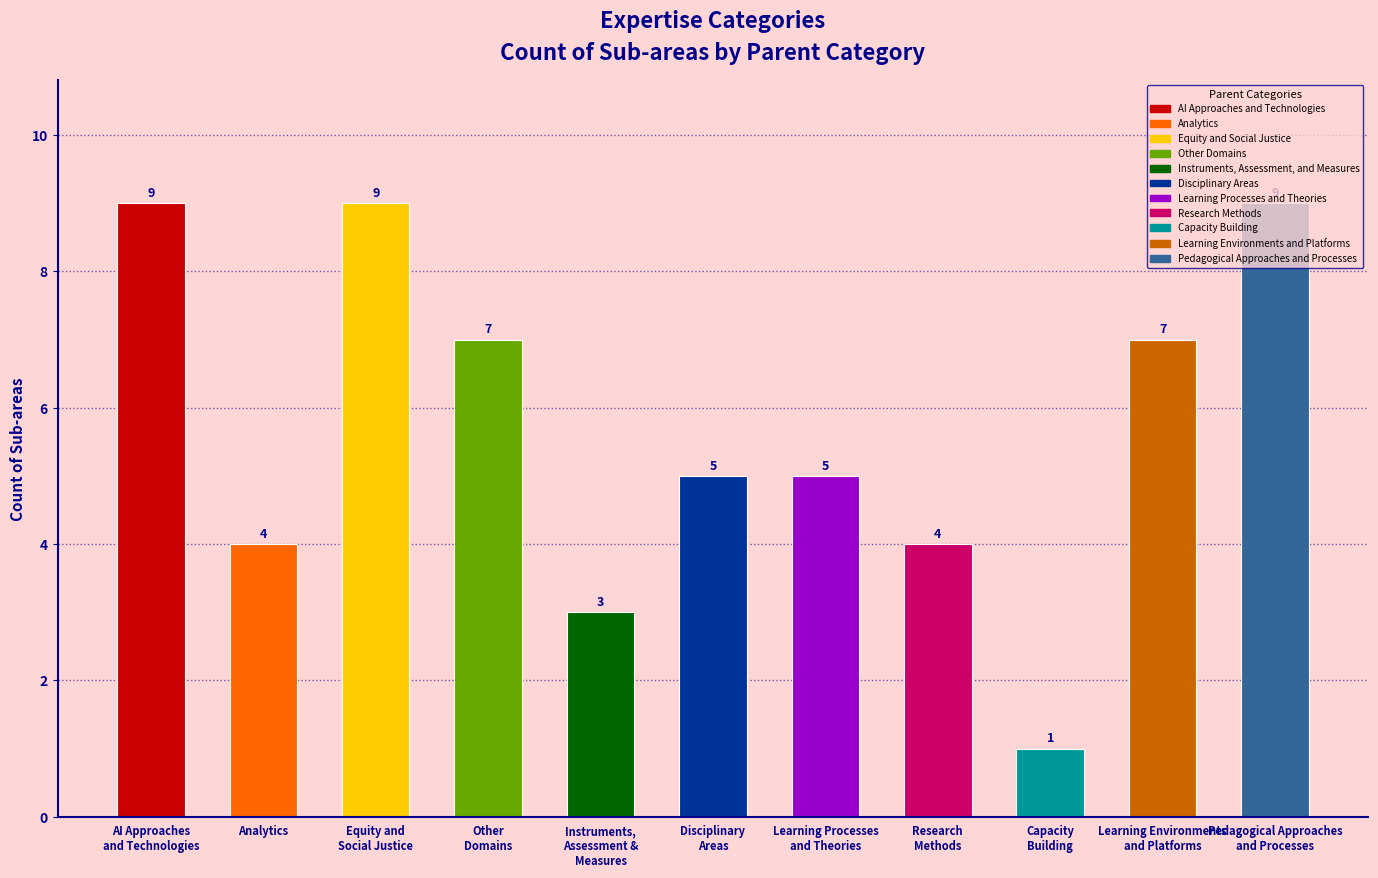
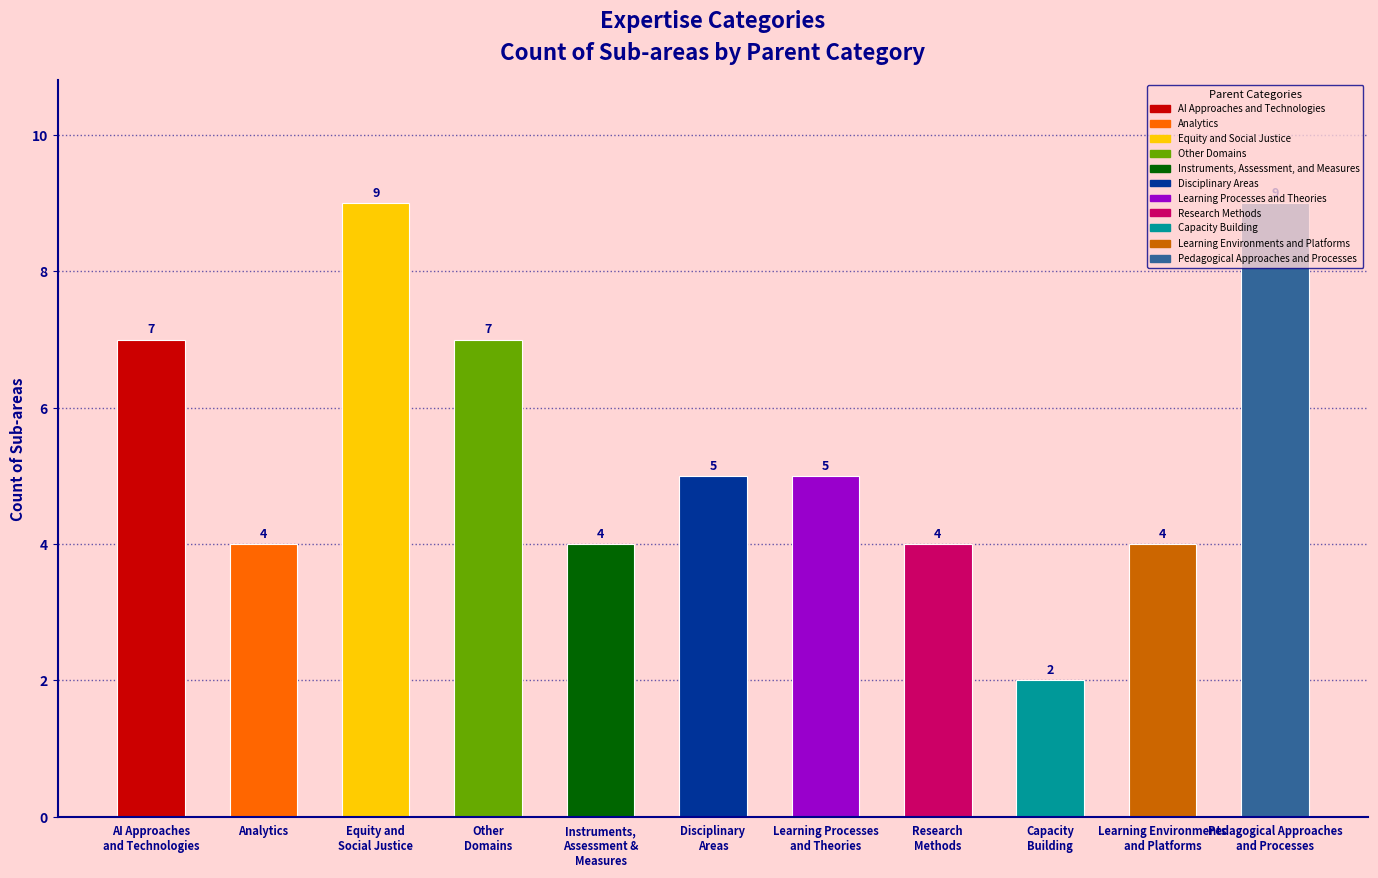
  {
-   "AI Approaches and Technologies": 9,
+   "AI Approaches and Technologies": 7,
    "Analytics": 4,
    "Equity and Social Justice": 9,
    "Other Domains": 7,
-   "Instruments, Assessment & Measures": 3,
+   "Instruments, Assessment & Measures": 4,
    "Disciplinary Areas": 5,
    "Learning Processes and Theories": 5,
    "Research Methods": 4,
-   "Capacity Building": 1,
-   "Learning Environments and Platforms": 7
+   "Capacity Building": 2,
+   "Learning Environments and Platforms": 4
  }
